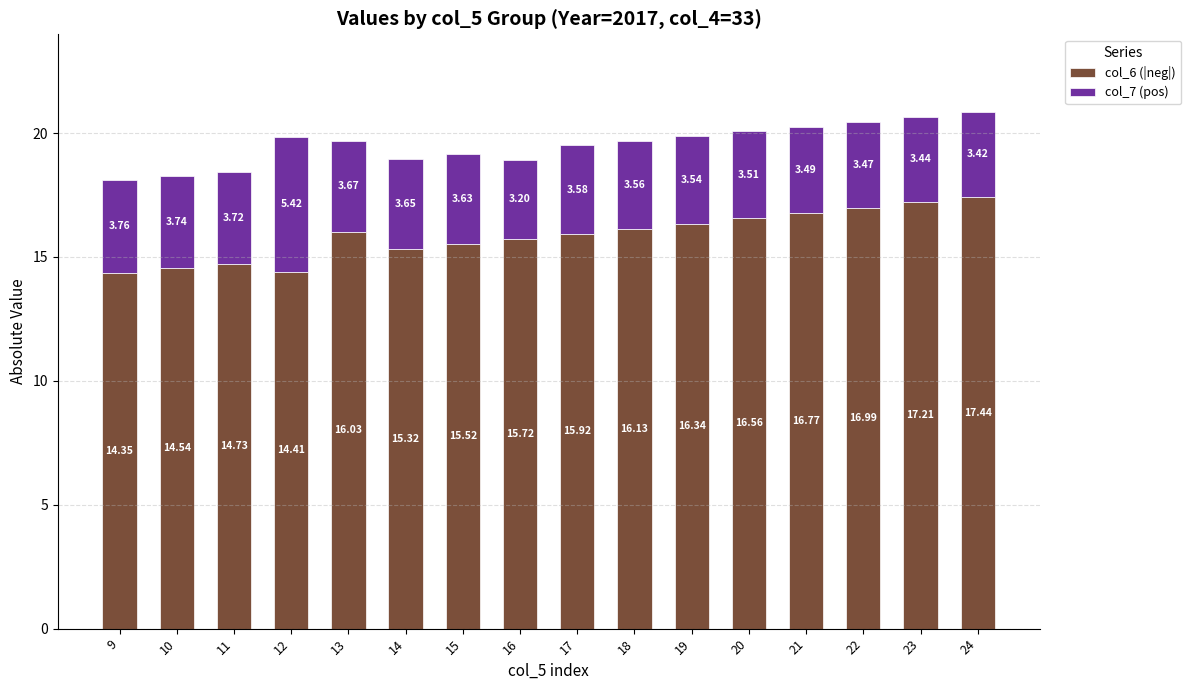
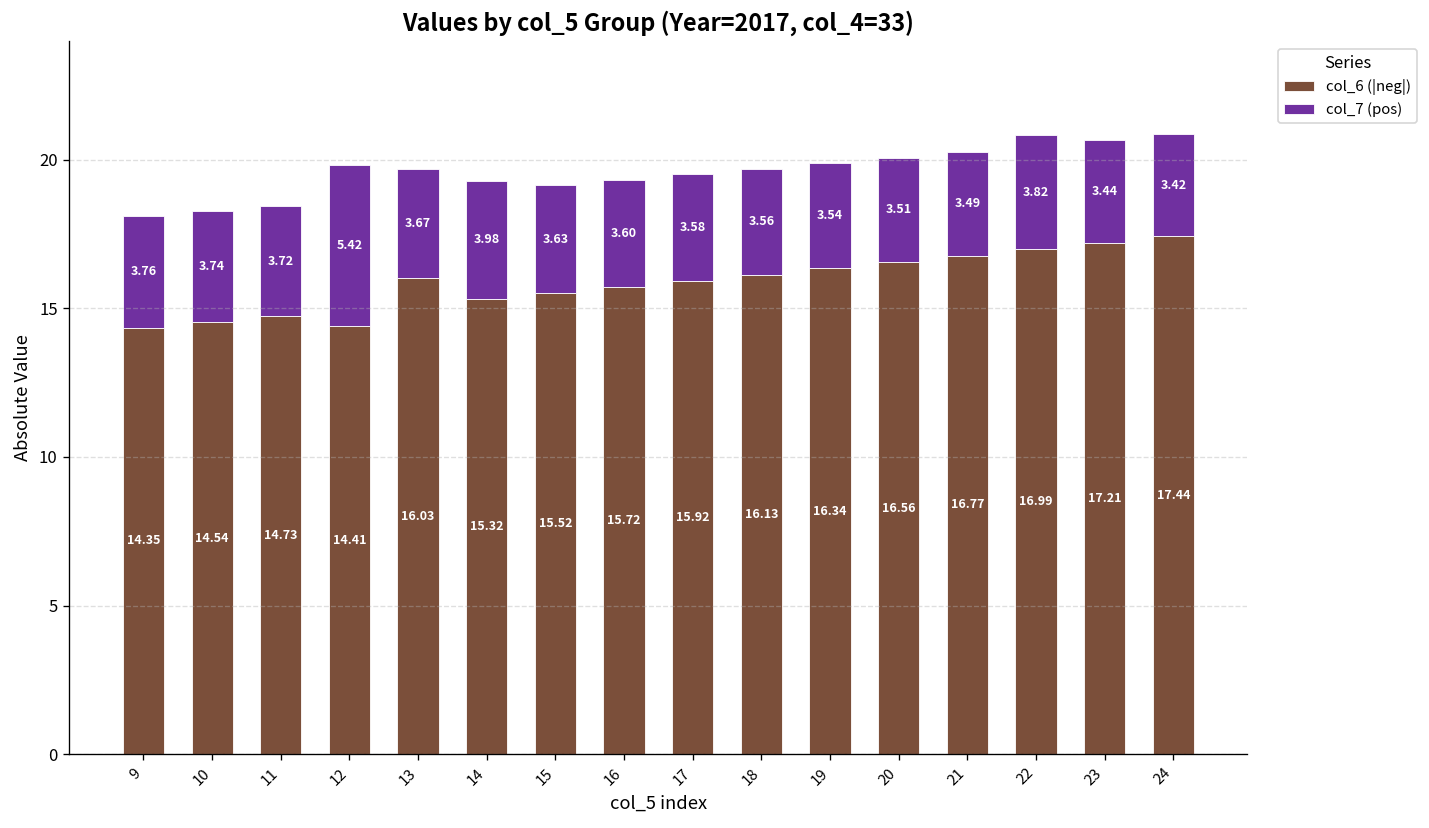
  {
    "col_6 (|neg|)": {
      "9": 14.35,
      "10": 14.54,
      "11": 14.73,
      "12": 14.41,
      "13": 16.03,
      "14": 15.32,
      "15": 15.52,
      "16": 15.72,
      "17": 15.92,
      "18": 16.13,
      "19": 16.34,
      "20": 16.56,
      "21": 16.77,
      "22": 16.99,
      "23": 17.21,
      "24": 17.44
    },
    "col_7 (pos)": {
      "9": 3.76,
      "10": 3.74,
      "11": 3.72,
      "12": 5.42,
      "13": 3.67,
-     "14": 3.65,
+     "14": 3.98,
      "15": 3.63,
-     "16": 3.20,
+     "16": 3.60,
      "17": 3.58,
      "18": 3.56,
      "19": 3.54,
      "20": 3.51,
      "21": 3.49,
-     "22": 3.47,
+     "22": 3.82,
      "23": 3.44,
      "24": 3.42
    }
  }
